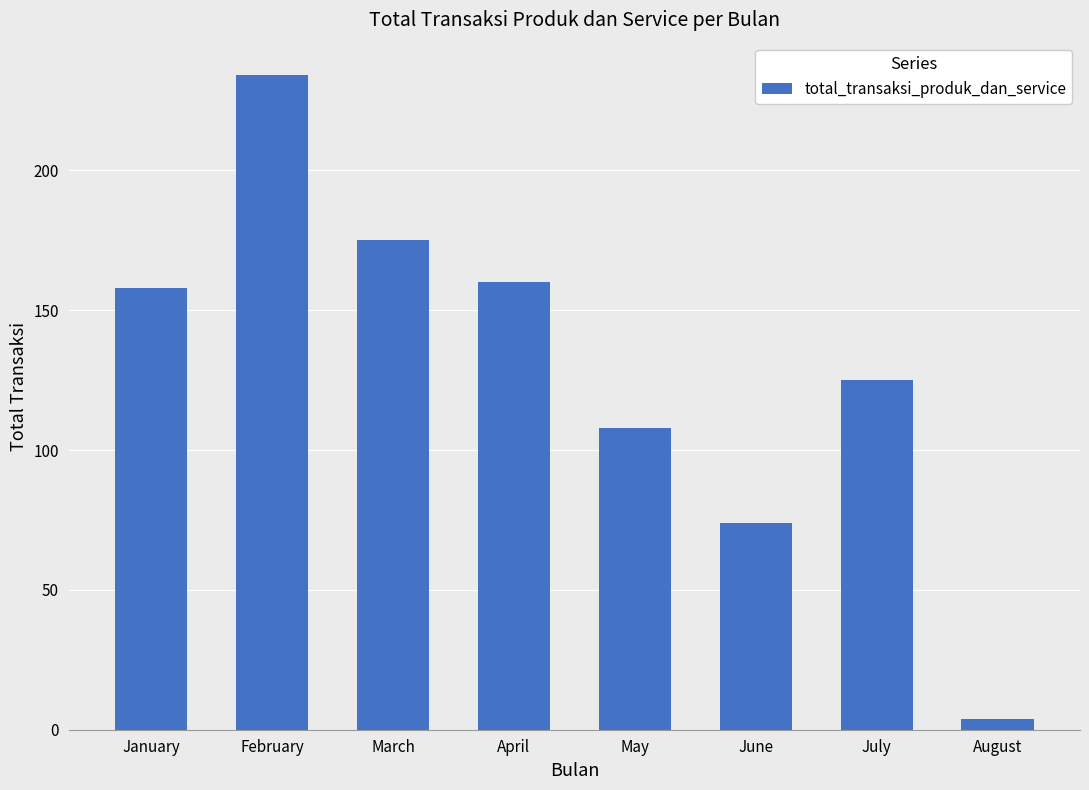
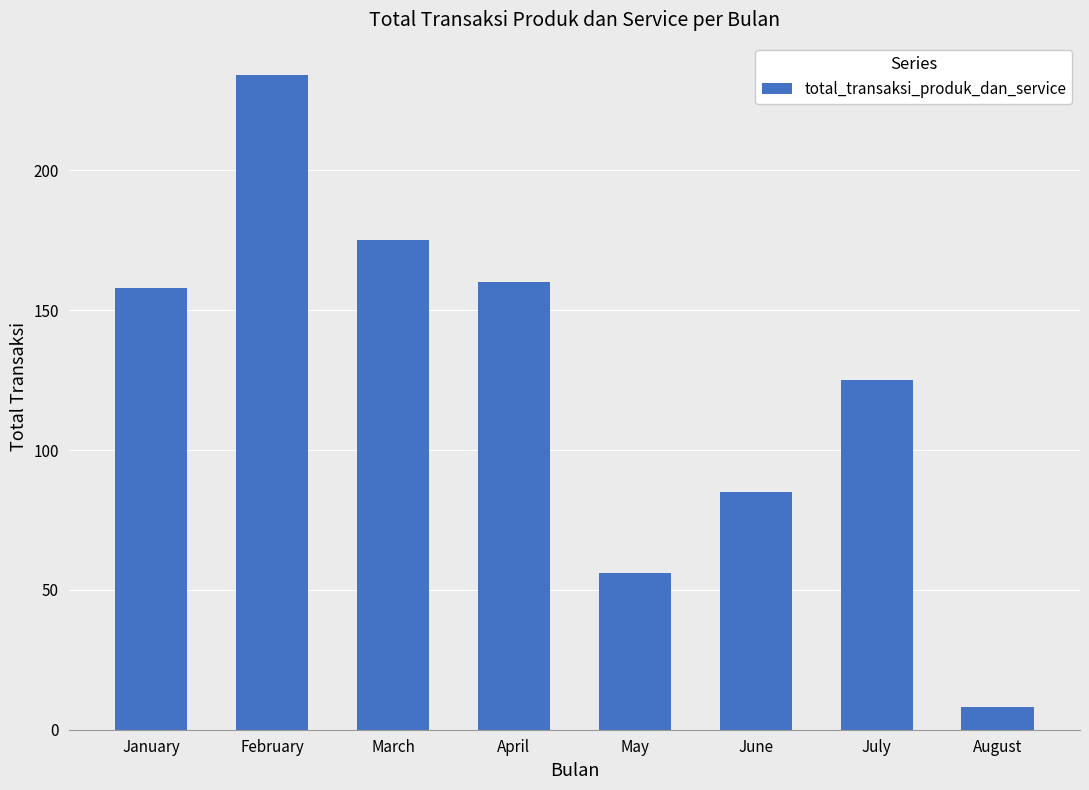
  {
    "January": 158,
    "February": 234,
    "March": 175,
    "April": 160,
-   "May": 108,
-   "June": 74,
+   "May": 56,
+   "June": 85,
    "July": 125,
-   "August": 4
+   "August": 8
  }
